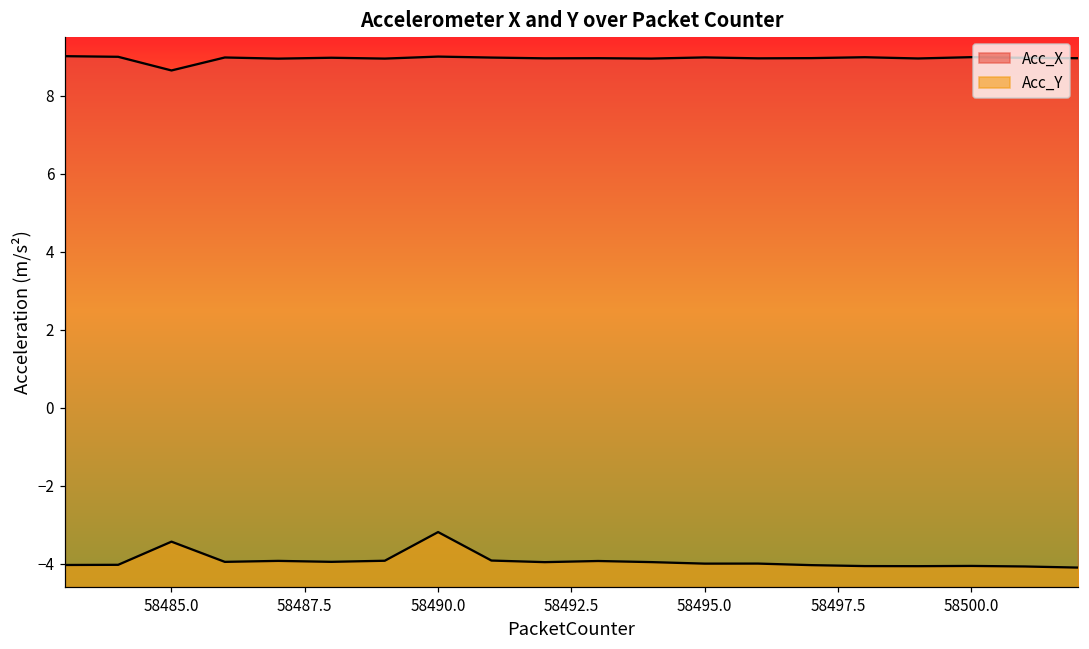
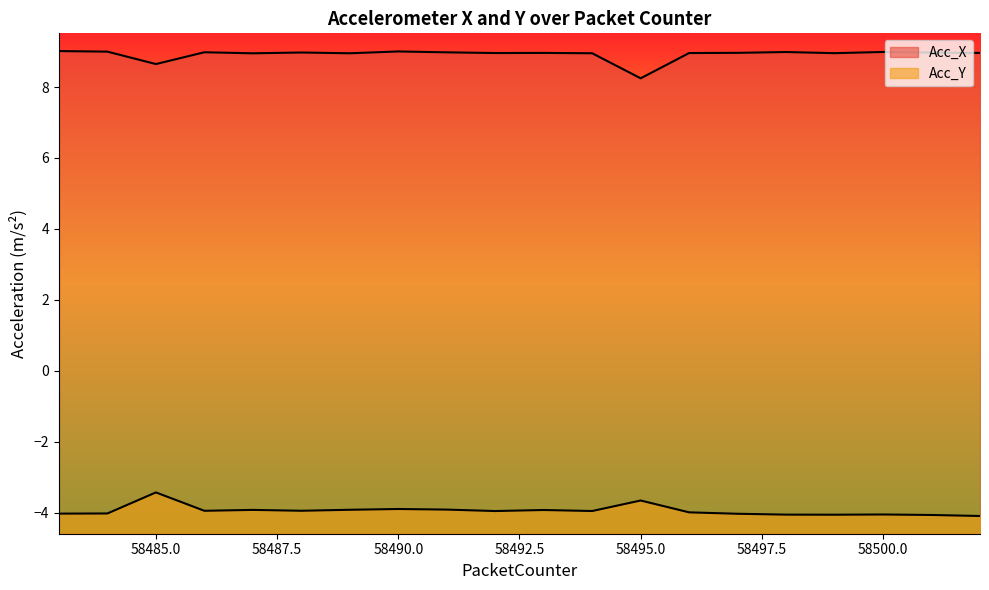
  {
    "Acc_X": {
      "58485.0": 8.6,
      "58490.0": 9.0,
-     "58495.0": 9.0,
+     "58495.0": 8.2,
      "58500.0": 9.0
    },
    "Acc_Y": {
      "58485.0": -3.4,
-     "58490.0": -3.2,
-     "58495.0": -4.0,
+     "58490.0": -3.9,
+     "58495.0": -3.7,
      "58500.0": -4.1
    }
  }
